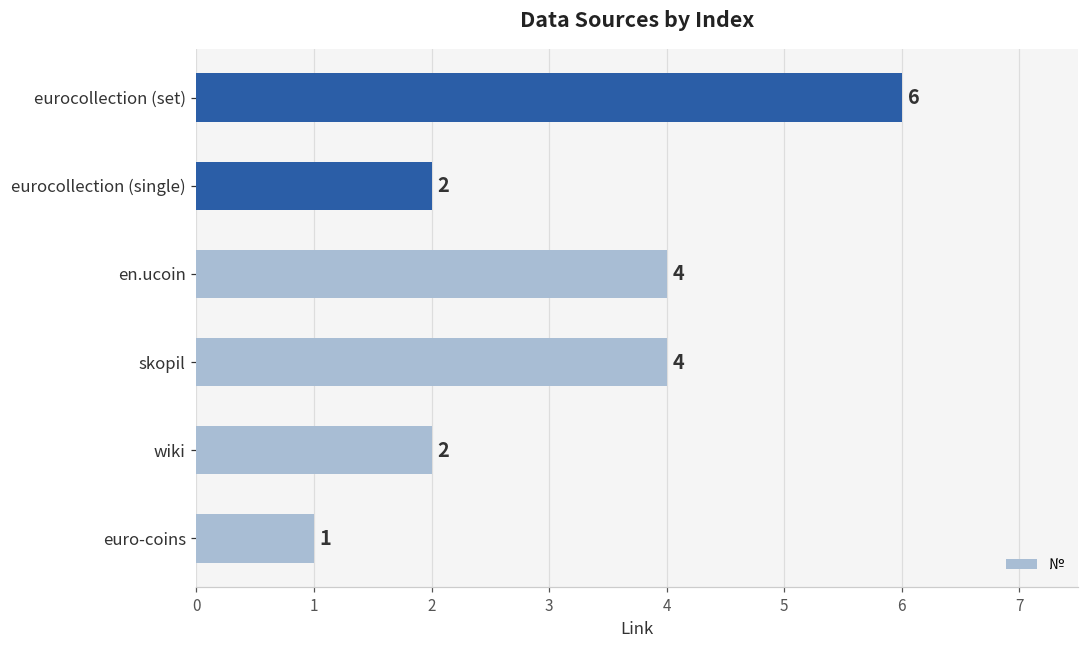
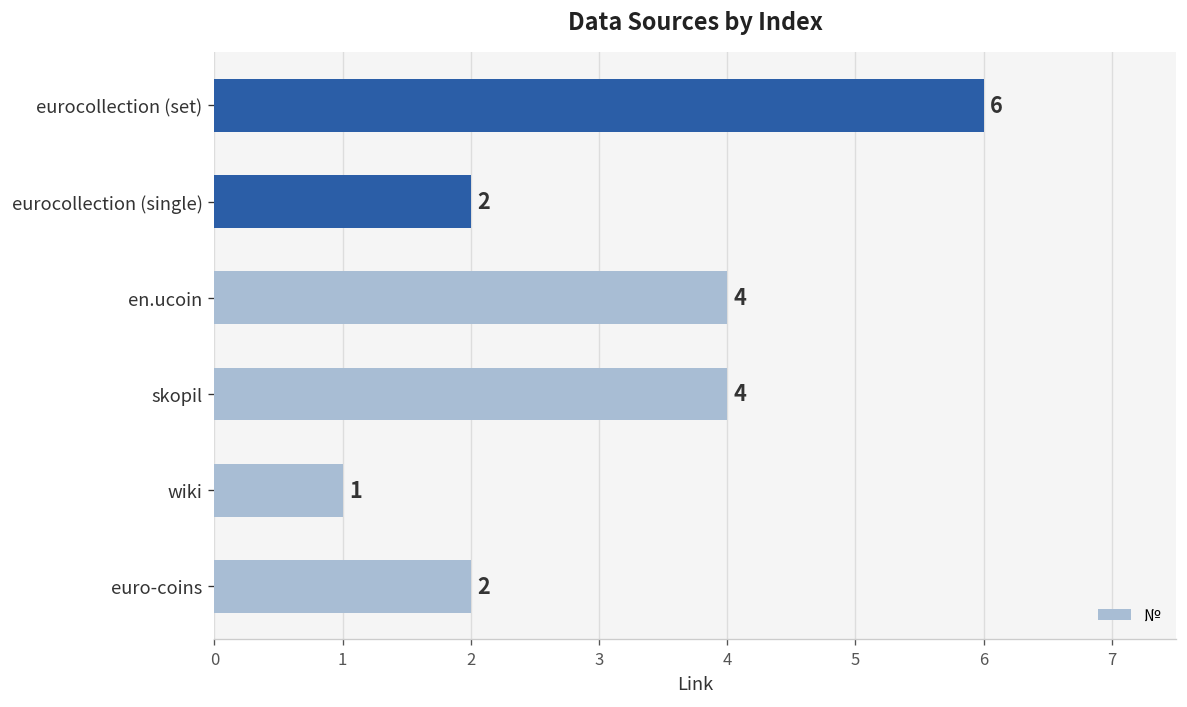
  {
    "eurocollection (set)": 6,
    "eurocollection (single)": 2,
    "en.ucoin": 4,
    "skopil": 4,
-   "wiki": 2,
-   "euro-coins": 1
+   "wiki": 1,
+   "euro-coins": 2
  }
